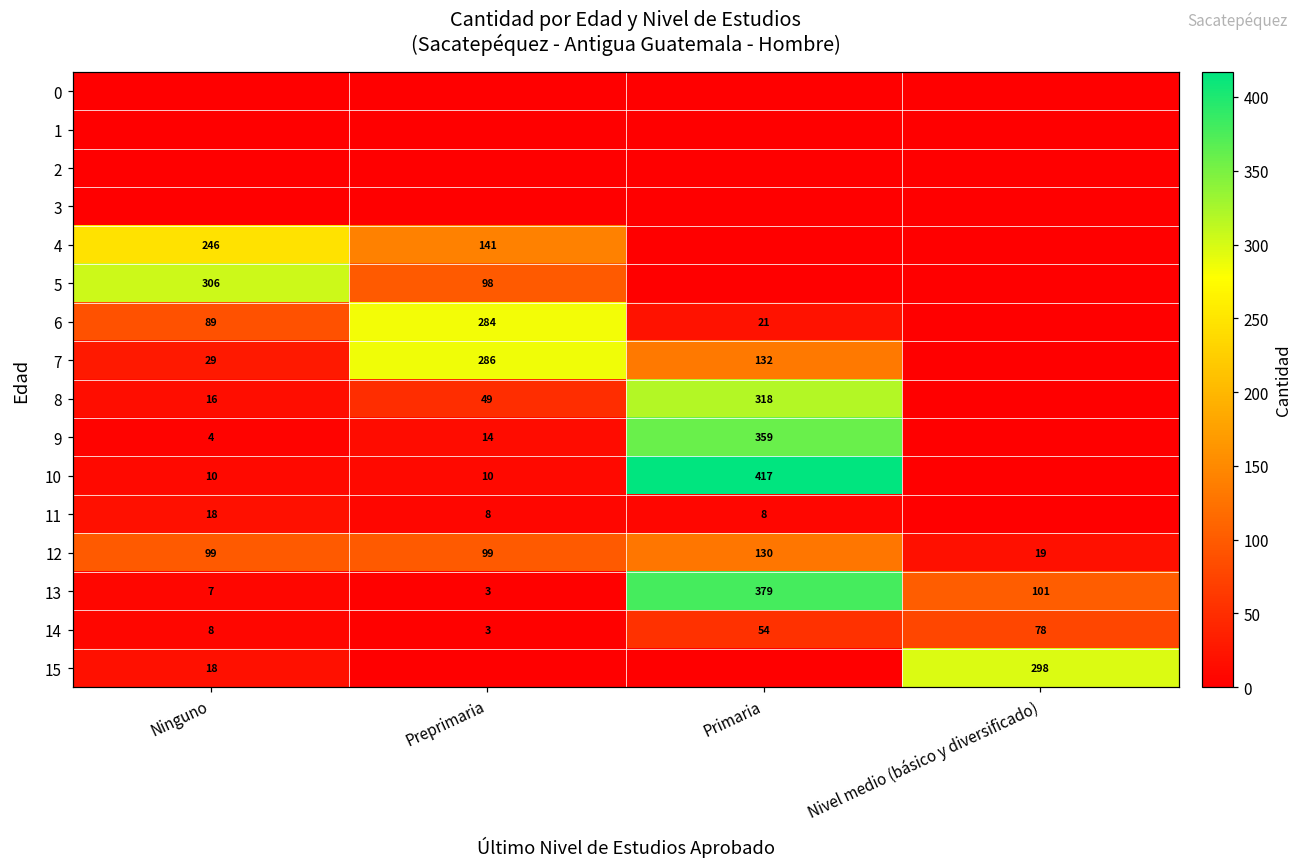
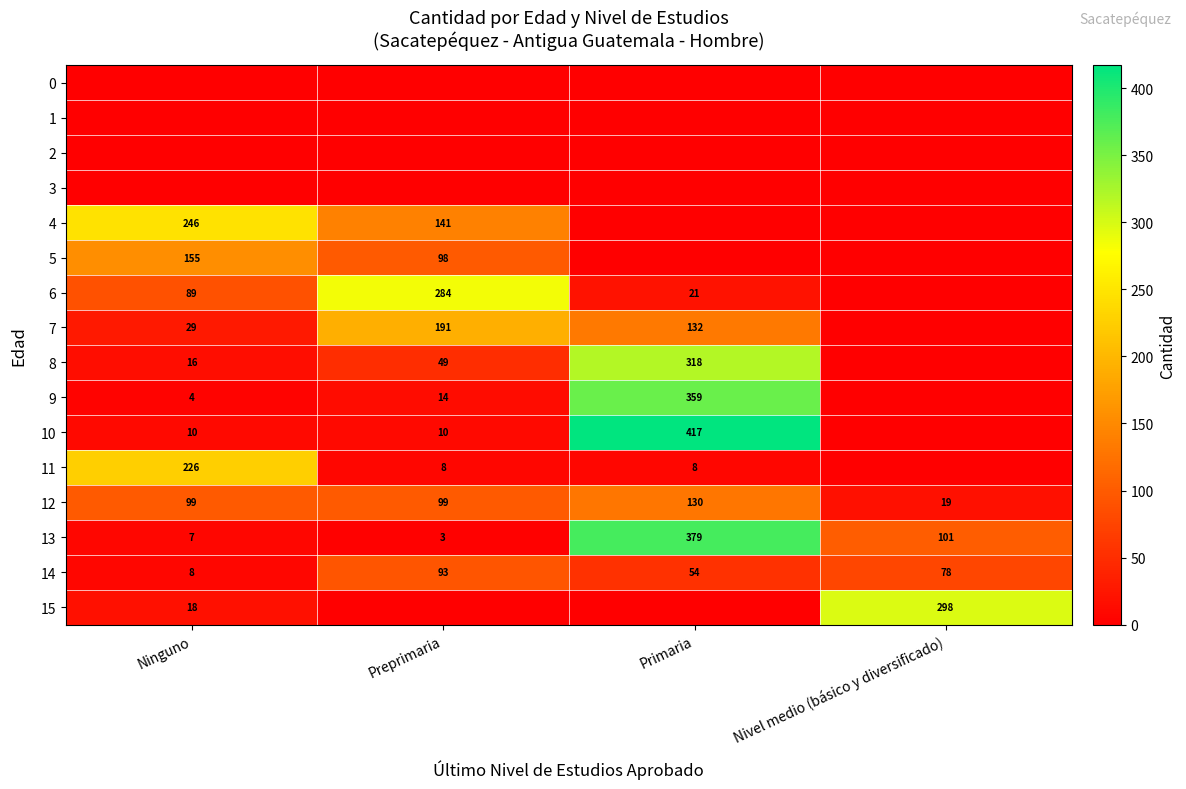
  {
    "4": {
      "Ninguno": 246,
      "Preprimaria": 141
    },
    "5": {
-     "Ninguno": 306,
+     "Ninguno": 155,
      "Preprimaria": 98
    },
    "6": {
      "Ninguno": 89,
      "Preprimaria": 284,
      "Primaria": 21
    },
    "7": {
      "Ninguno": 29,
-     "Preprimaria": 286,
+     "Preprimaria": 191,
      "Primaria": 132
    },
    "8": {
      "Ninguno": 16,
      "Preprimaria": 49,
      "Primaria": 318
    },
    "9": {
      "Ninguno": 4,
      "Preprimaria": 14,
      "Primaria": 359
    },
    "10": {
      "Ninguno": 10,
      "Preprimaria": 10,
      "Primaria": 417
    },
    "11": {
-     "Ninguno": 18,
+     "Ninguno": 226,
      "Preprimaria": 8,
      "Primaria": 8
    },
    "12": {
      "Ninguno": 99,
      "Preprimaria": 99,
      "Primaria": 130,
      "Nivel medio (básico y diversificado)": 19
    },
    "13": {
      "Ninguno": 7,
      "Preprimaria": 3,
      "Primaria": 379,
      "Nivel medio (básico y diversificado)": 101
    },
    "14": {
      "Ninguno": 8,
-     "Preprimaria": 3,
+     "Preprimaria": 93,
      "Primaria": 54,
      "Nivel medio (básico y diversificado)": 78
    },
    "15": {
      "Ninguno": 18,
      "Nivel medio (básico y diversificado)": 298
    }
  }
